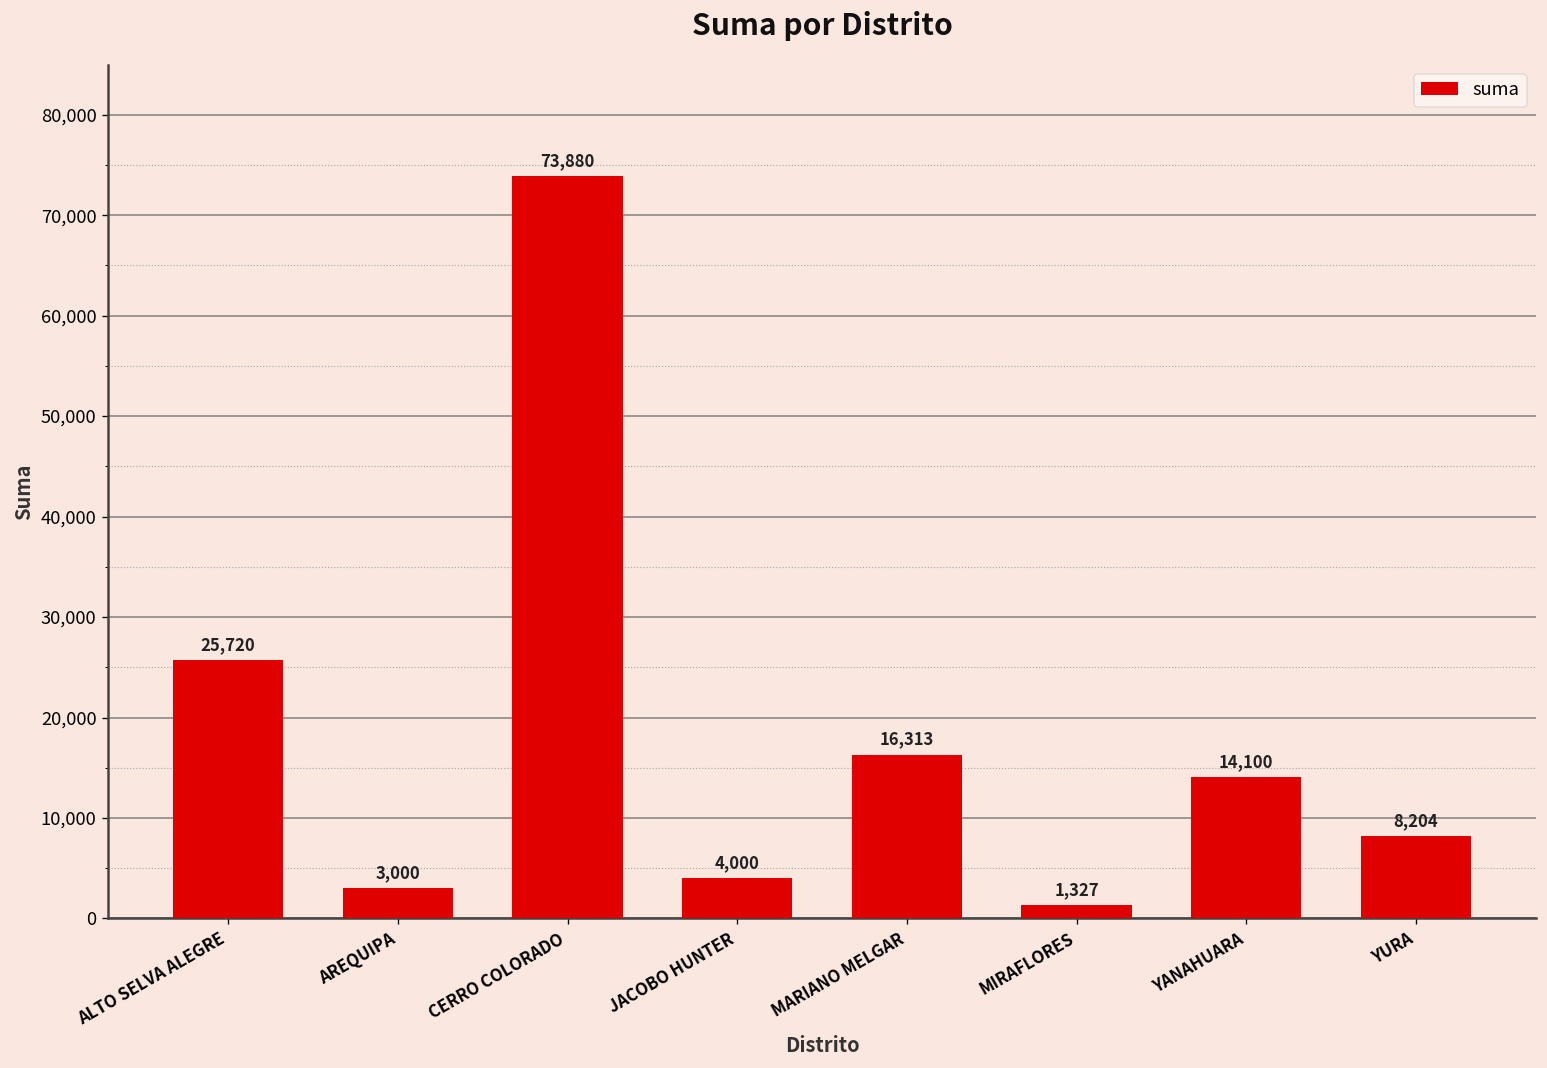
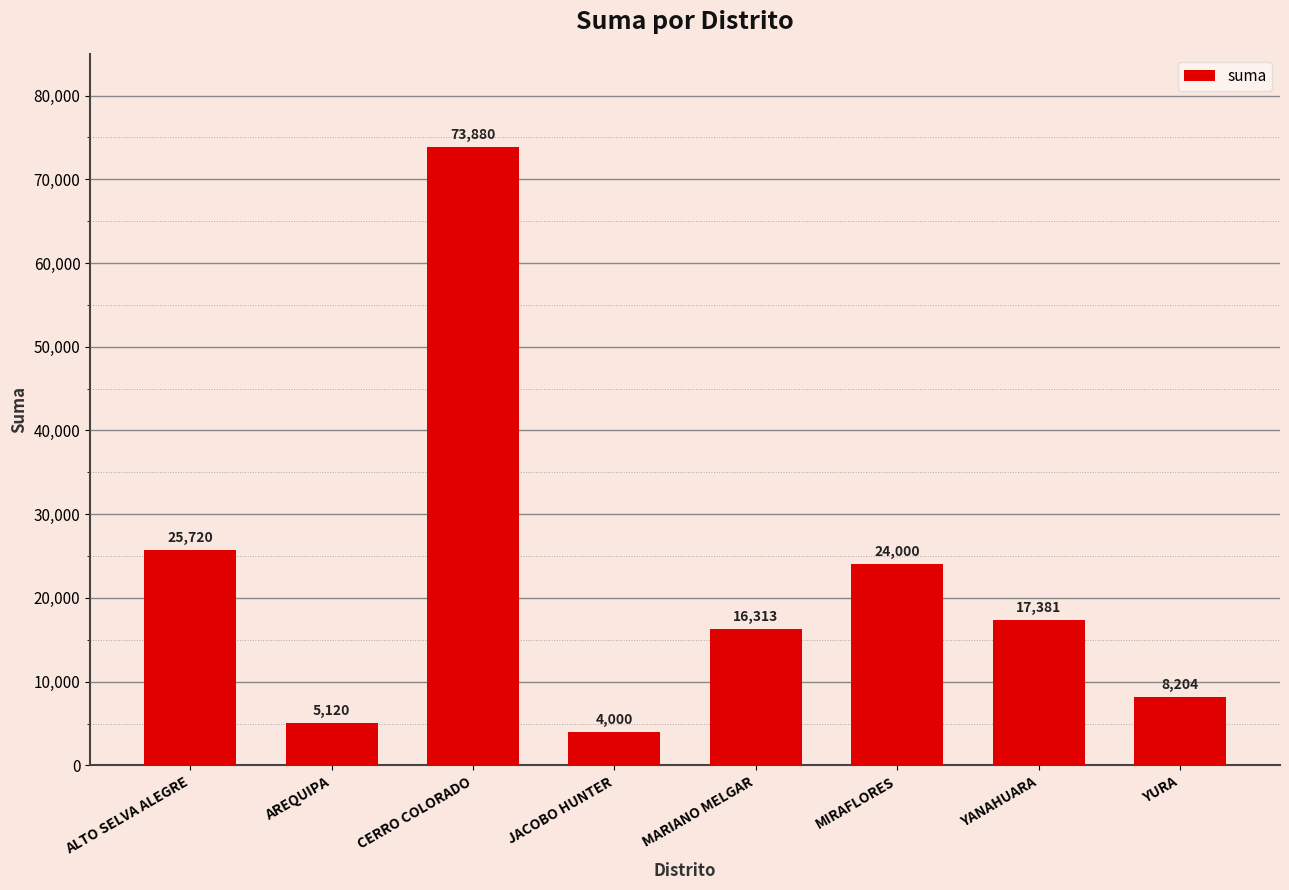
  {
    "ALTO SELVA ALEGRE": "25,720",
-   "AREQUIPA": "3,000",
+   "AREQUIPA": "5,120",
    "CERRO COLORADO": "73,880",
    "JACOBO HUNTER": "4,000",
    "MARIANO MELGAR": "16,313",
-   "MIRAFLORES": "1,327",
-   "YANAHUARA": "14,100",
+   "MIRAFLORES": "24,000",
+   "YANAHUARA": "17,381",
    "YURA": "8,204"
  }
